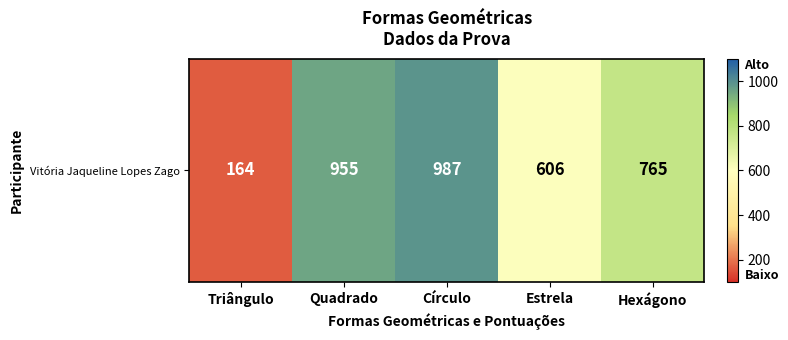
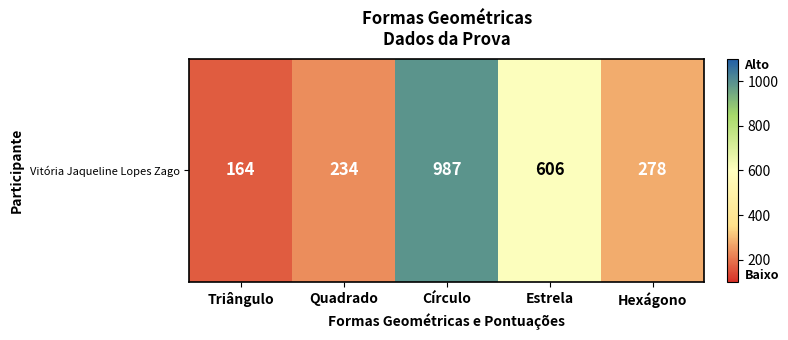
  {
    "Vitória Jaqueline Lopes Zago": {
      "Triângulo": 164,
-     "Quadrado": 955,
+     "Quadrado": 234,
      "Círculo": 987,
      "Estrela": 606,
-     "Hexágono": 765
+     "Hexágono": 278
    }
  }
